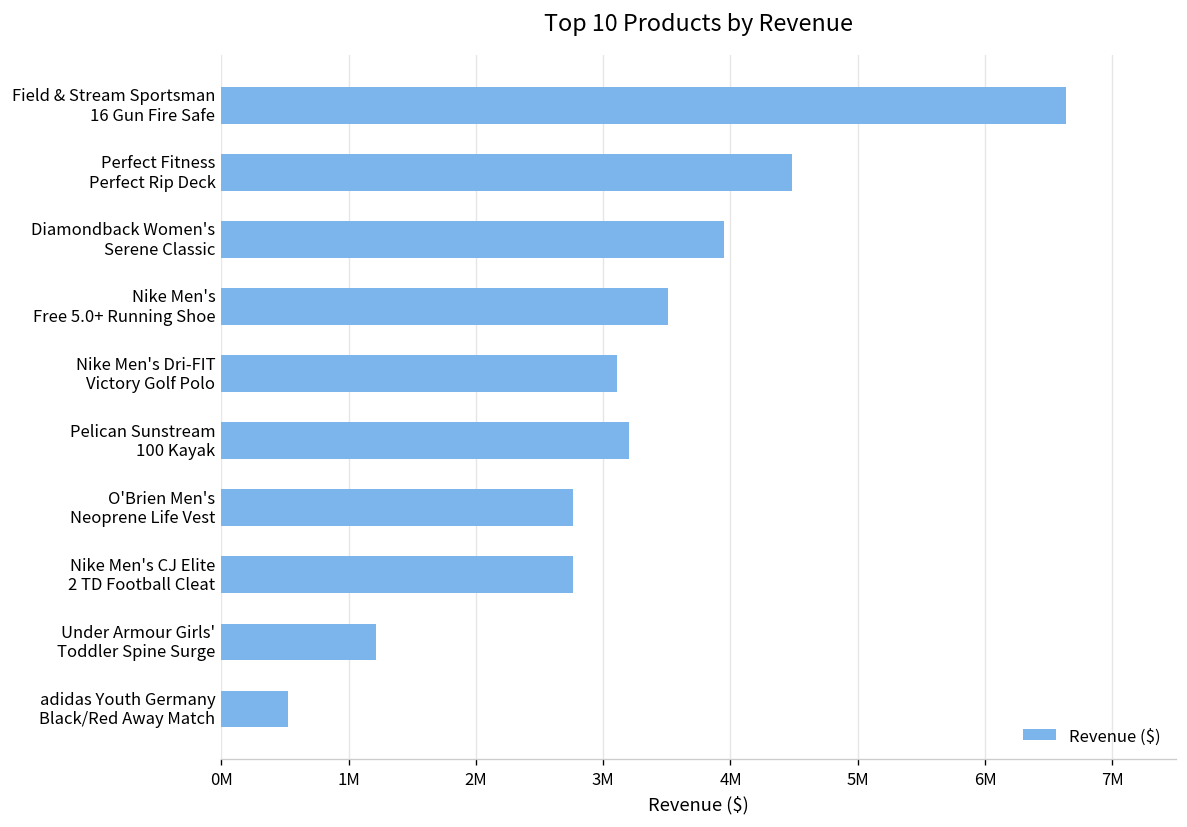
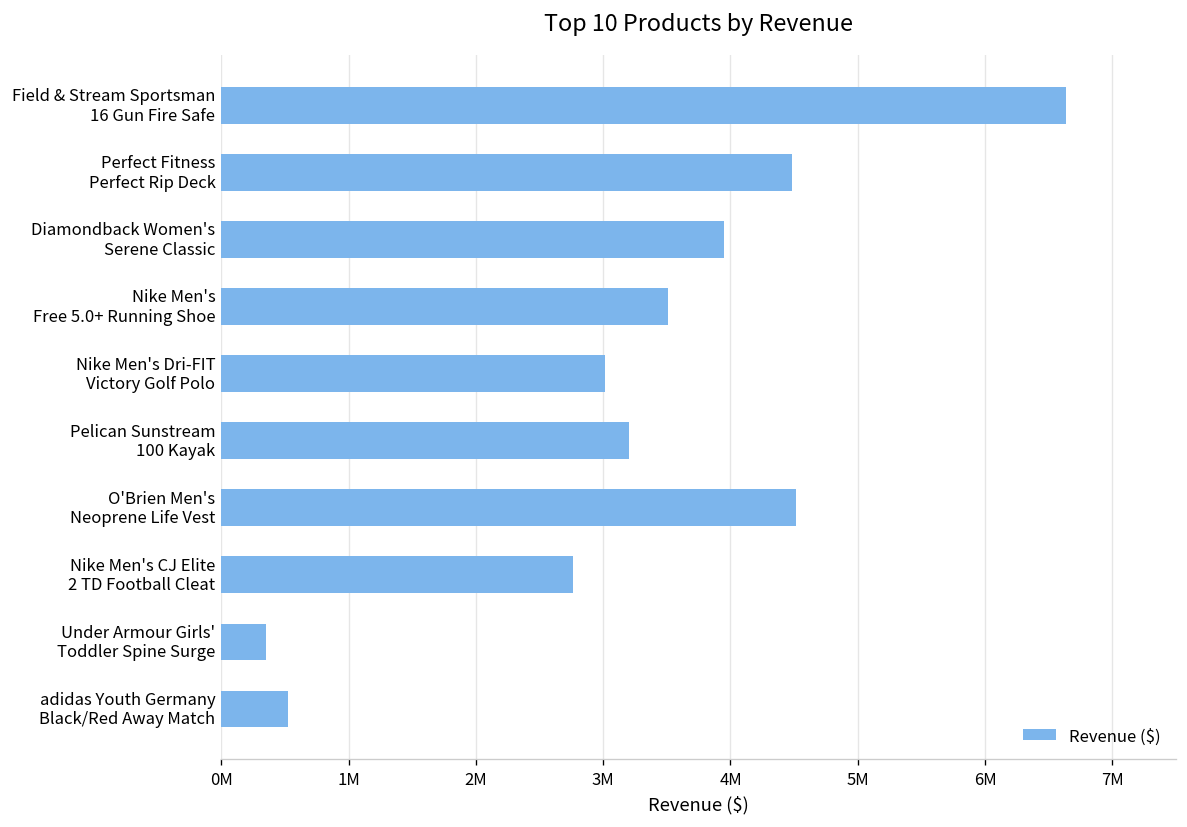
  {
    "Field & Stream Sportsman 16 Gun Fire Safe": 6640000,
    "Perfect Fitness Perfect Rip Deck": 4480000,
    "Diamondback Women's Serene Classic": 3950000,
    "Nike Men's Free 5.0+ Running Shoe": 3510000,
-   "Nike Men's Dri-FIT Victory Golf Polo": 3110000,
+   "Nike Men's Dri-FIT Victory Golf Polo": 3010000,
    "Pelican Sunstream 100 Kayak": 3210000,
-   "O'Brien Men's Neoprene Life Vest": 2770000,
+   "O'Brien Men's Neoprene Life Vest": 4520000,
    "Nike Men's CJ Elite 2 TD Football Cleat": 2760000,
-   "Under Armour Girls' Toddler Spine Surge": 1210000,
+   "Under Armour Girls' Toddler Spine Surge": 350000,
    "adidas Youth Germany Black/Red Away Match": 520000
  }
